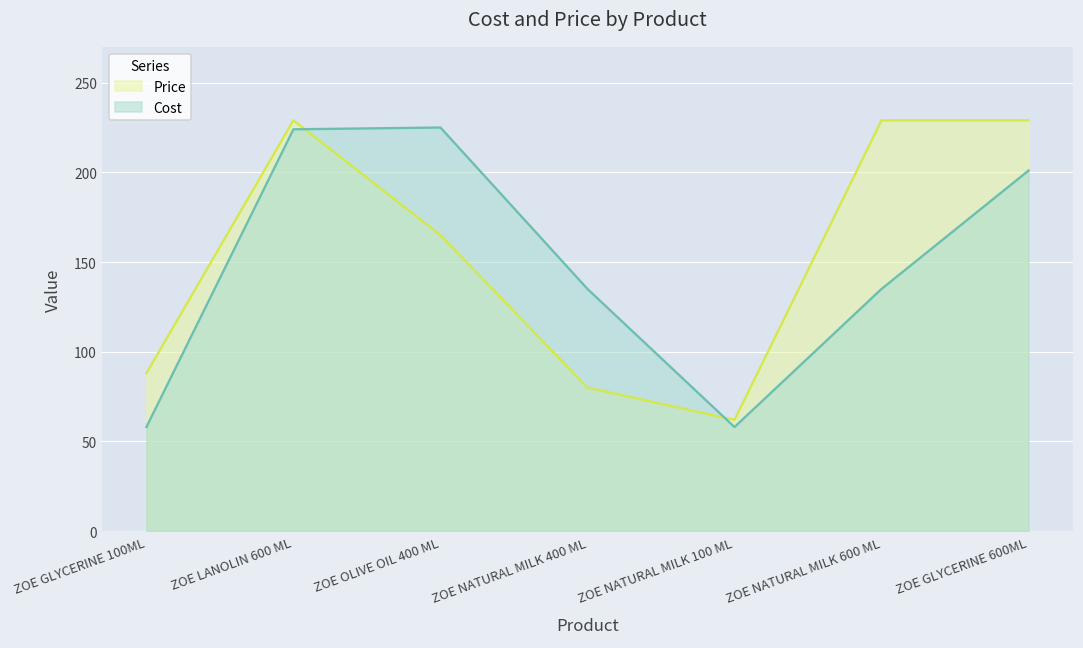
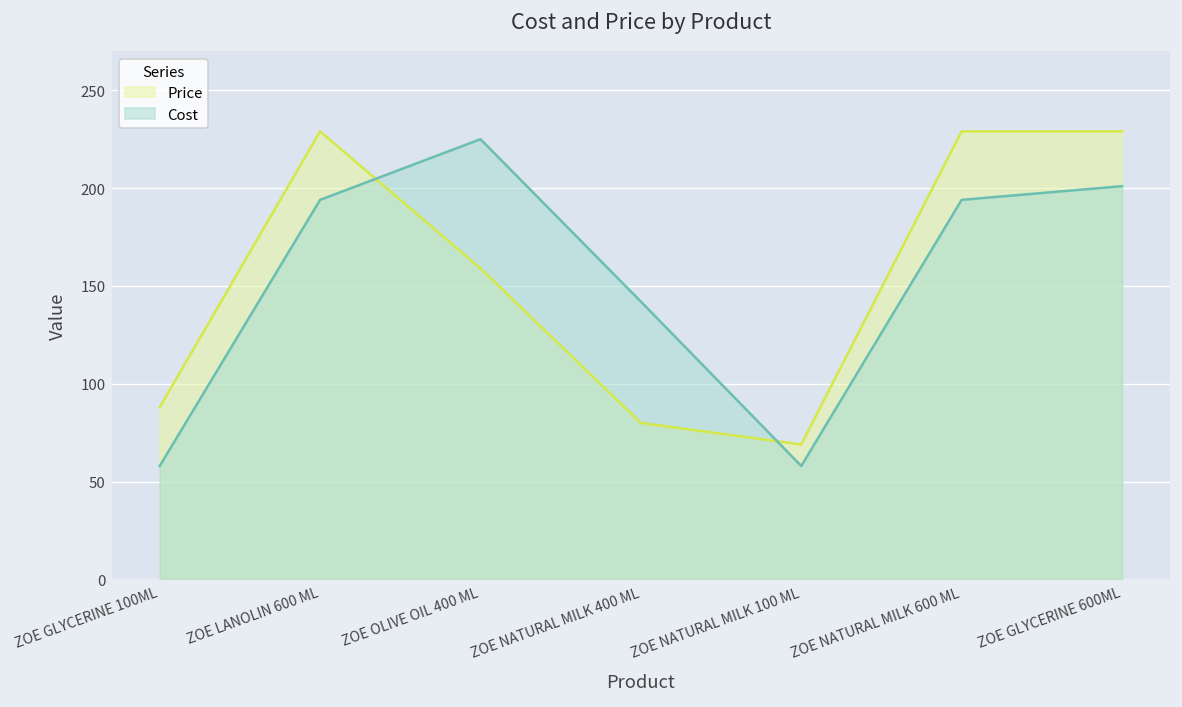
  {
    "Price": {
      "ZOE GLYCERINE 100ML": 88,
      "ZOE LANOLIN 600 ML": 229,
-     "ZOE OLIVE OIL 400 ML": 165,
+     "ZOE OLIVE OIL 400 ML": 159,
      "ZOE NATURAL MILK 400 ML": 80,
-     "ZOE NATURAL MILK 100 ML": 62,
+     "ZOE NATURAL MILK 100 ML": 69,
      "ZOE NATURAL MILK 600 ML": 229,
      "ZOE GLYCERINE 600ML": 229
    },
    "Cost": {
      "ZOE GLYCERINE 100ML": 58,
-     "ZOE LANOLIN 600 ML": 224,
+     "ZOE LANOLIN 600 ML": 194,
      "ZOE OLIVE OIL 400 ML": 225,
-     "ZOE NATURAL MILK 400 ML": 135,
+     "ZOE NATURAL MILK 400 ML": 142,
      "ZOE NATURAL MILK 100 ML": 58,
-     "ZOE NATURAL MILK 600 ML": 135,
+     "ZOE NATURAL MILK 600 ML": 194,
      "ZOE GLYCERINE 600ML": 201
    }
  }
